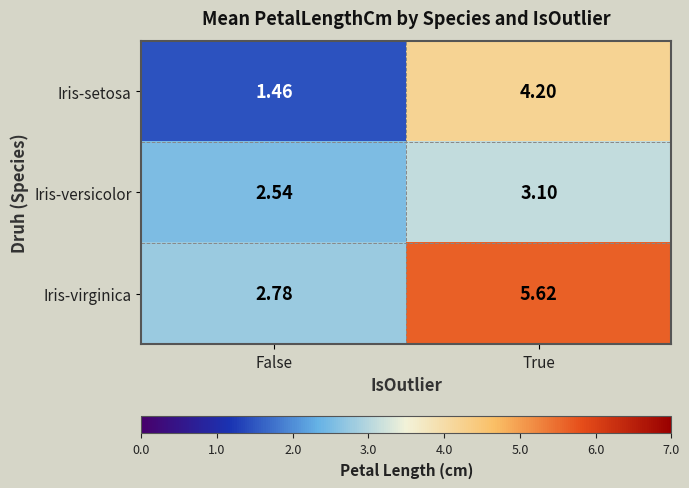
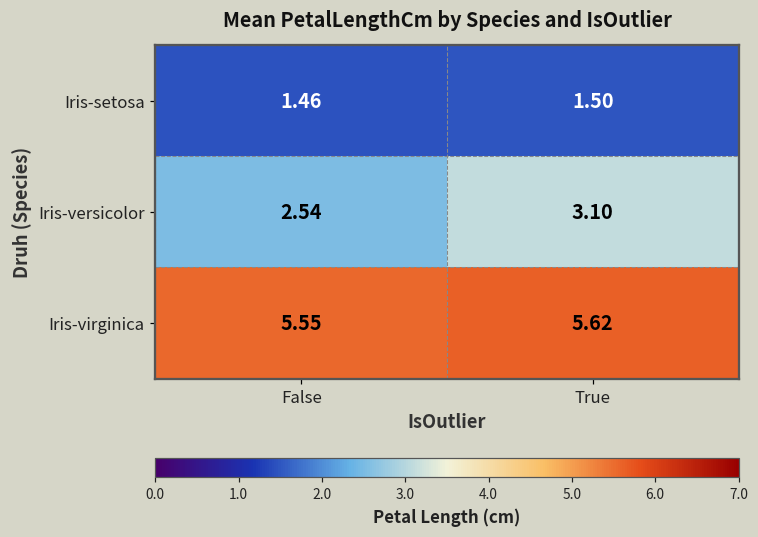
  {
    "Iris-setosa": {
      "False": 1.46,
-     "True": 4.20
+     "True": 1.50
    },
    "Iris-versicolor": {
      "False": 2.54,
      "True": 3.10
    },
    "Iris-virginica": {
-     "False": 2.78,
+     "False": 5.55,
      "True": 5.62
    }
  }
